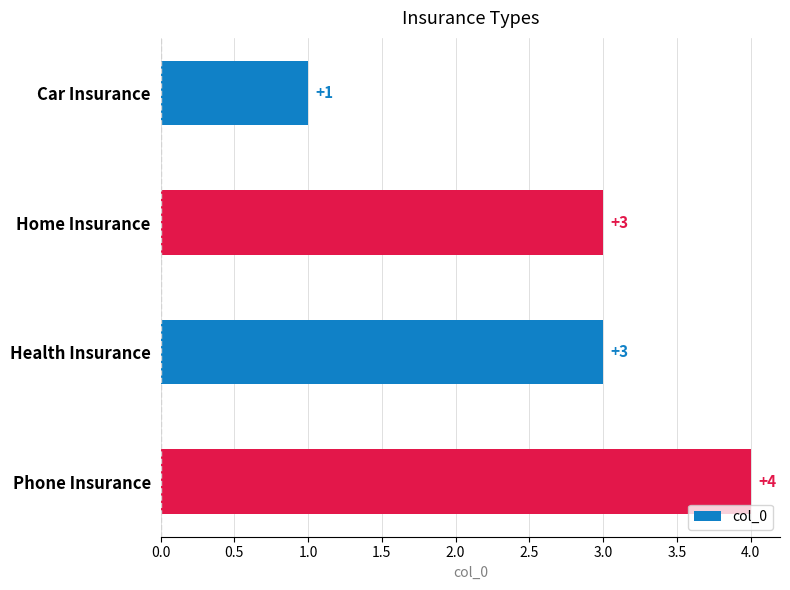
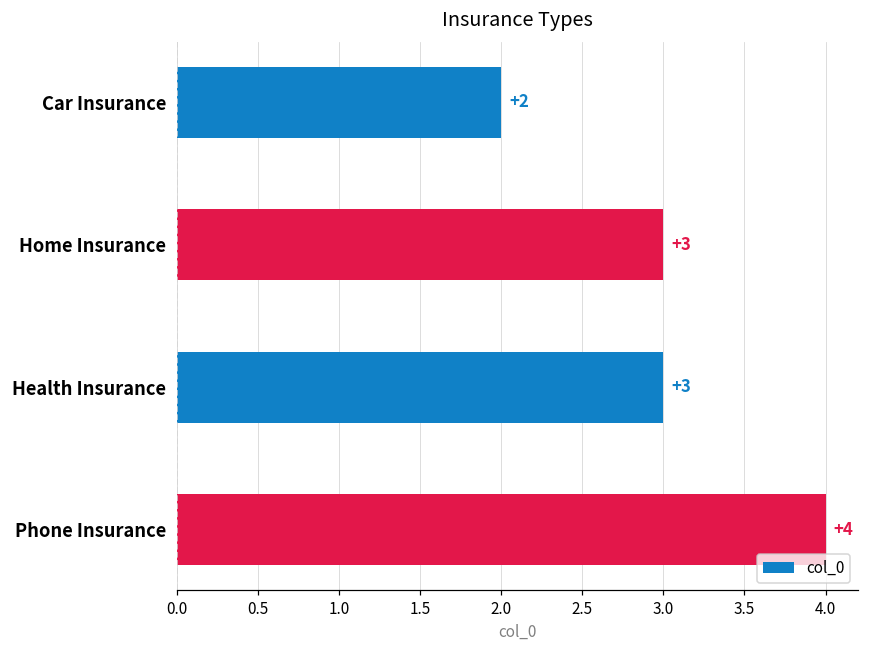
  {
-   "Car Insurance": "+1",
+   "Car Insurance": "+2",
    "Home Insurance": "+3",
    "Health Insurance": "+3",
    "Phone Insurance": "+4"
  }
